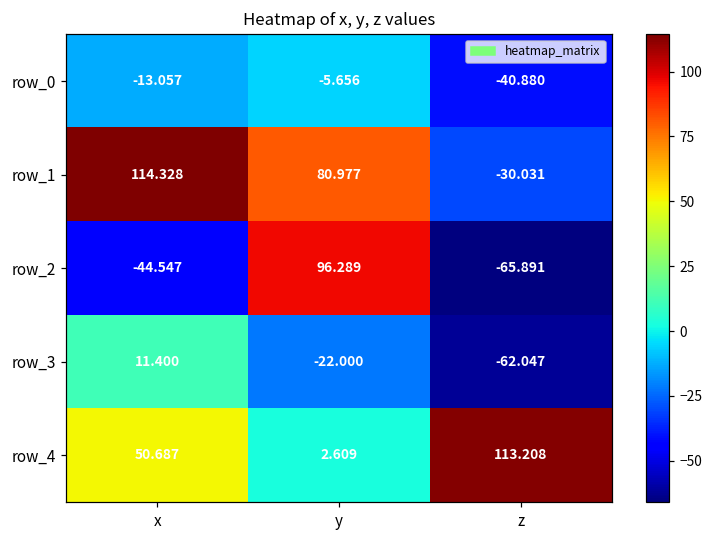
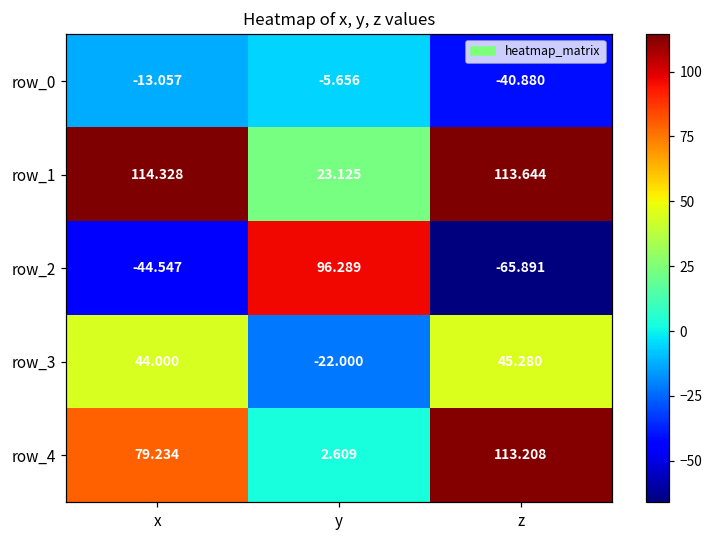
  {
    "row_0": {
      "x": -13.057,
      "y": -5.656,
      "z": -40.880
    },
    "row_1": {
      "x": 114.328,
-     "y": 80.977,
-     "z": -30.031
+     "y": 23.125,
+     "z": 113.644
    },
    "row_2": {
      "x": -44.547,
      "y": 96.289,
      "z": -65.891
    },
    "row_3": {
-     "x": 11.400,
+     "x": 44.000,
      "y": -22.000,
-     "z": -62.047
+     "z": 45.280
    },
    "row_4": {
-     "x": 50.687,
+     "x": 79.234,
      "y": 2.609,
      "z": 113.208
    }
  }
